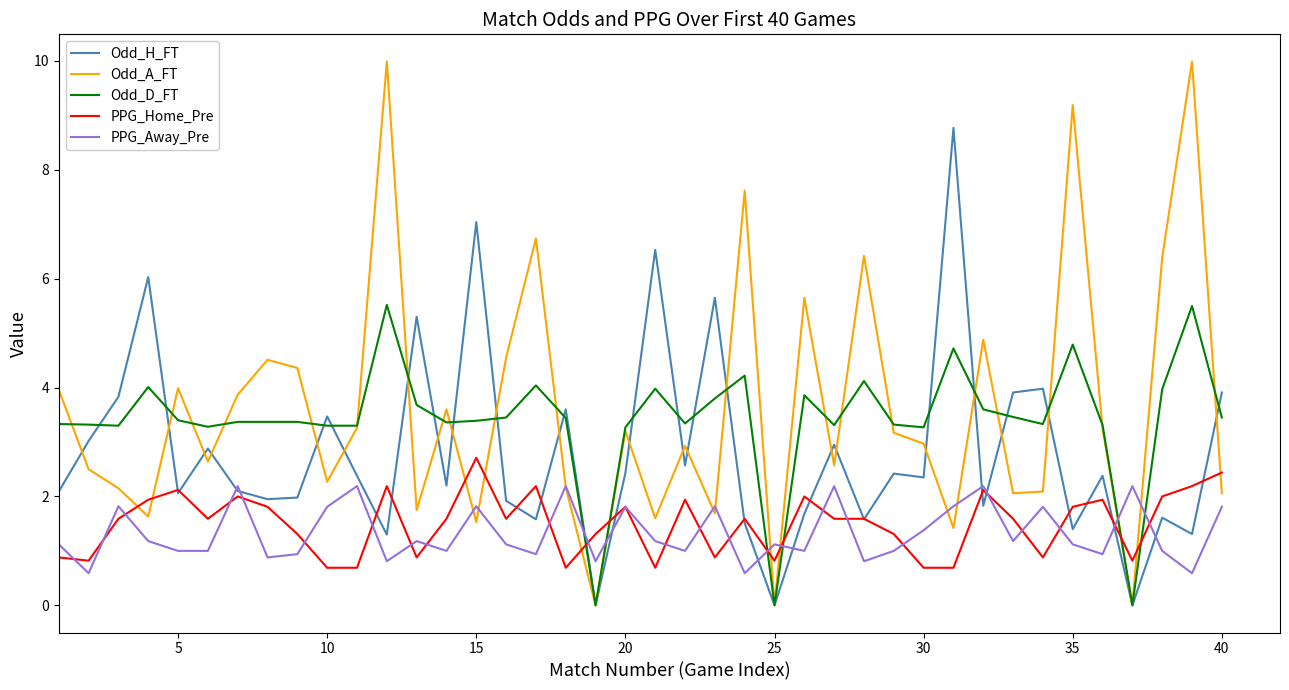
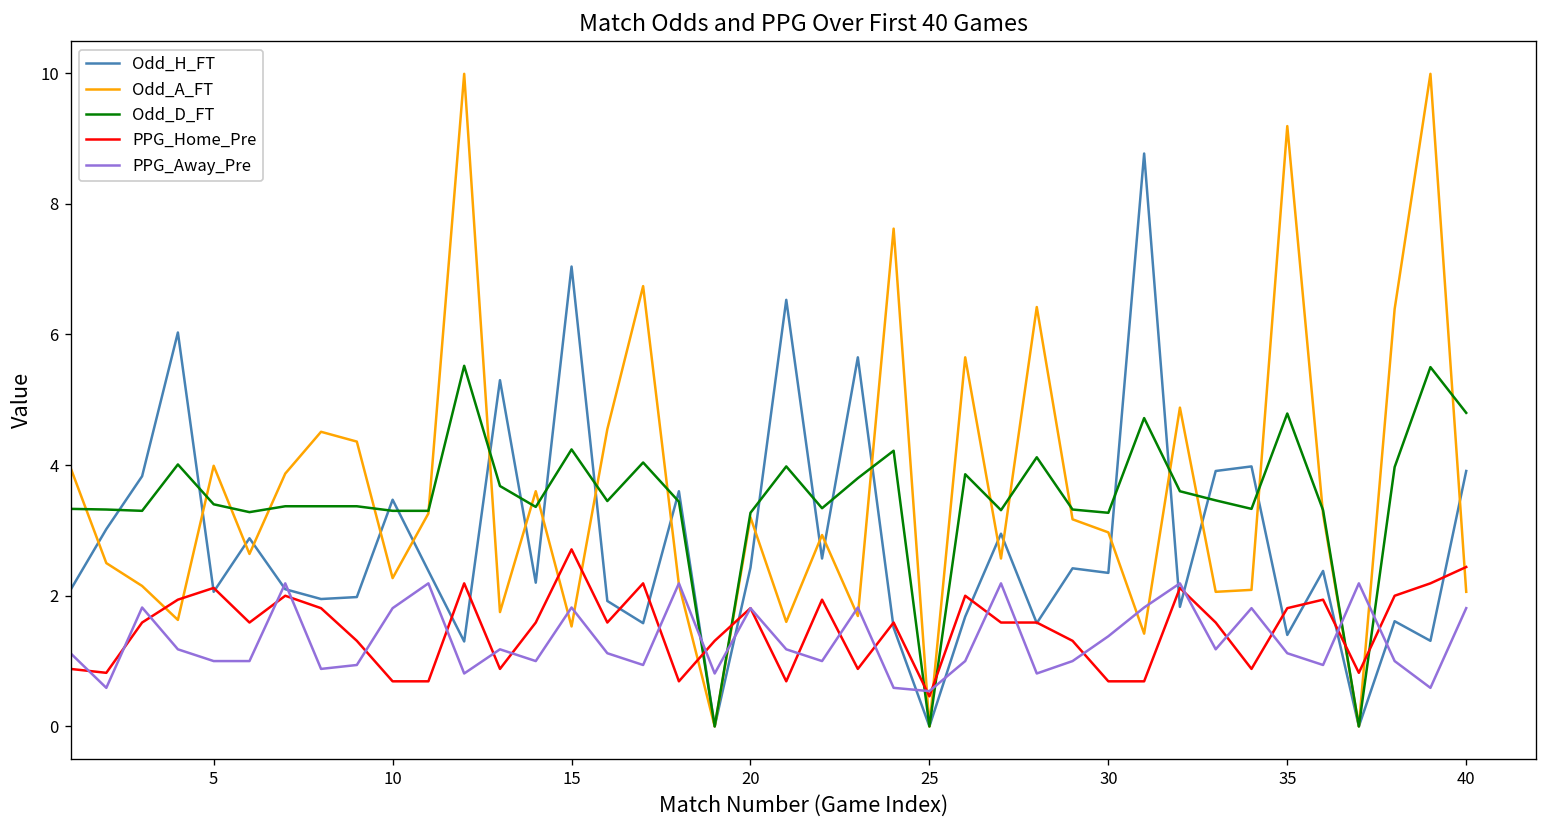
  {
    "Odd_H_FT": {
      "5": 2.1,
      "10": 3.5,
      "15": 7.0,
      "20": 2.4,
      "30": 2.4,
      "35": 1.4,
      "40": 3.9
    },
    "Odd_A_FT": {
      "5": 4.0,
      "10": 2.3,
      "15": 1.5,
      "20": 3.2,
      "30": 3.0,
      "35": 9.2,
      "40": 2.1
    },
    "Odd_D_FT": {
      "5": 3.4,
      "10": 3.3,
-     "15": 3.4,
+     "15": 4.2,
      "20": 3.3,
      "30": 3.3,
      "35": 4.8,
-     "40": 3.5
+     "40": 4.8
    },
    "PPG_Home_Pre": {
      "5": 2.1,
      "10": 0.7,
      "15": 2.7,
-     "25": 0.8,
+     "25": 0.5,
      "30": 0.7,
      "35": 1.8,
      "40": 2.4
    },
    "PPG_Away_Pre": {
      "5": 1.0,
      "10": 1.8,
      "15": 1.8,
-     "25": 1.1,
+     "25": 0.5,
      "30": 1.4,
      "35": 1.1,
      "40": 1.8
    }
  }
